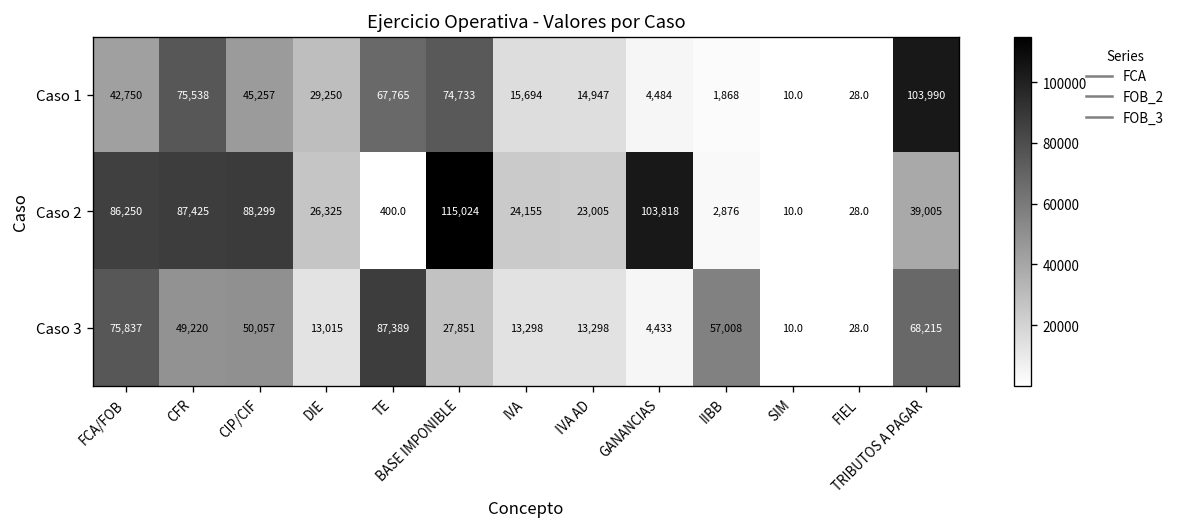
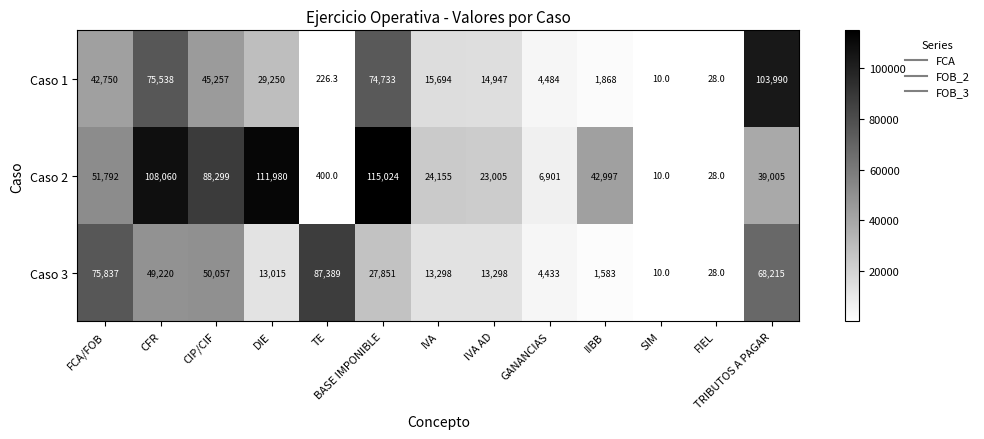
  {
    "Caso 1": {
      "FCA/FOB": "42,750",
      "CFR": "75,538",
      "CIP/CIF": "45,257",
      "DIE": "29,250",
-     "TE": "67,765",
+     "TE": "226.3",
      "BASE IMPONIBLE": "74,733",
      "IVA": "15,694",
      "IVA AD": "14,947",
      "GANANCIAS": "4,484",
      "IIBB": "1,868",
      "SIM": "10.0",
      "FIEL": "28.0",
      "TRIBUTOS A PAGAR": "103,990"
    },
    "Caso 2": {
-     "FCA/FOB": "86,250",
-     "CFR": "87,425",
+     "FCA/FOB": "51,792",
+     "CFR": "108,060",
      "CIP/CIF": "88,299",
-     "DIE": "26,325",
+     "DIE": "111,980",
      "TE": "400.0",
      "BASE IMPONIBLE": "115,024",
      "IVA": "24,155",
      "IVA AD": "23,005",
-     "GANANCIAS": "103,818",
-     "IIBB": "2,876",
+     "GANANCIAS": "6,901",
+     "IIBB": "42,997",
      "SIM": "10.0",
      "FIEL": "28.0",
      "TRIBUTOS A PAGAR": "39,005"
    },
    "Caso 3": {
      "FCA/FOB": "75,837",
      "CFR": "49,220",
      "CIP/CIF": "50,057",
      "DIE": "13,015",
      "TE": "87,389",
      "BASE IMPONIBLE": "27,851",
      "IVA": "13,298",
      "IVA AD": "13,298",
      "GANANCIAS": "4,433",
-     "IIBB": "57,008",
+     "IIBB": "1,583",
      "SIM": "10.0",
      "FIEL": "28.0",
      "TRIBUTOS A PAGAR": "68,215"
    }
  }
